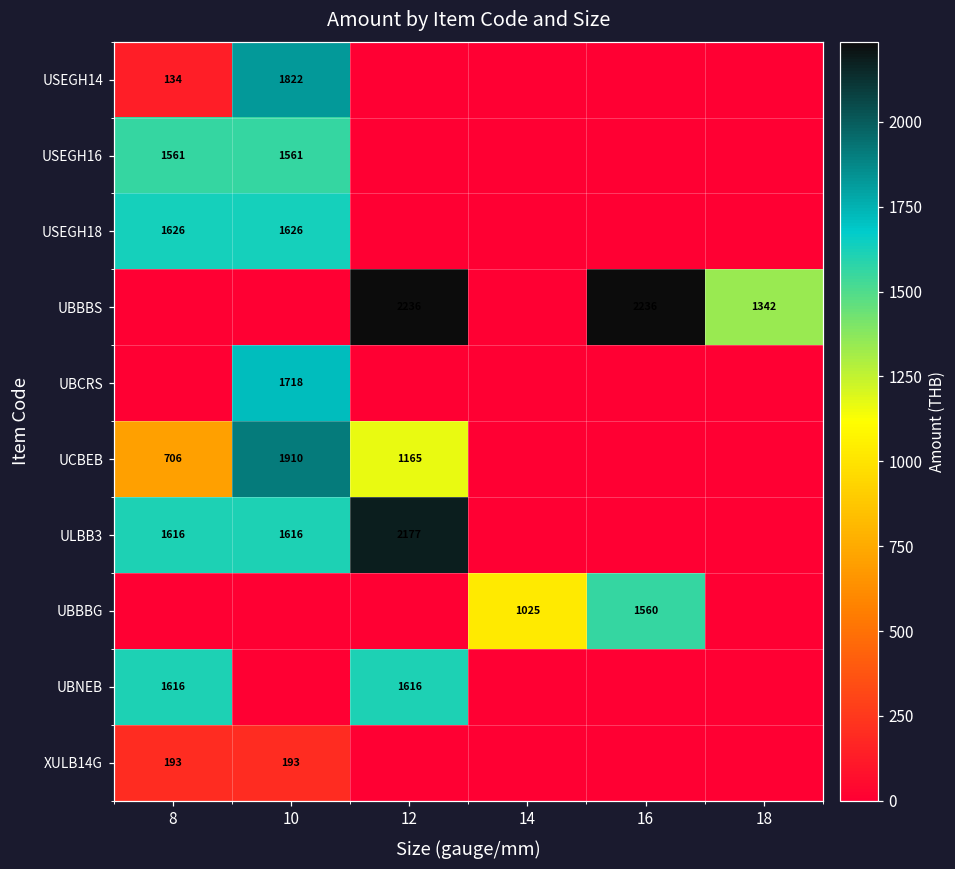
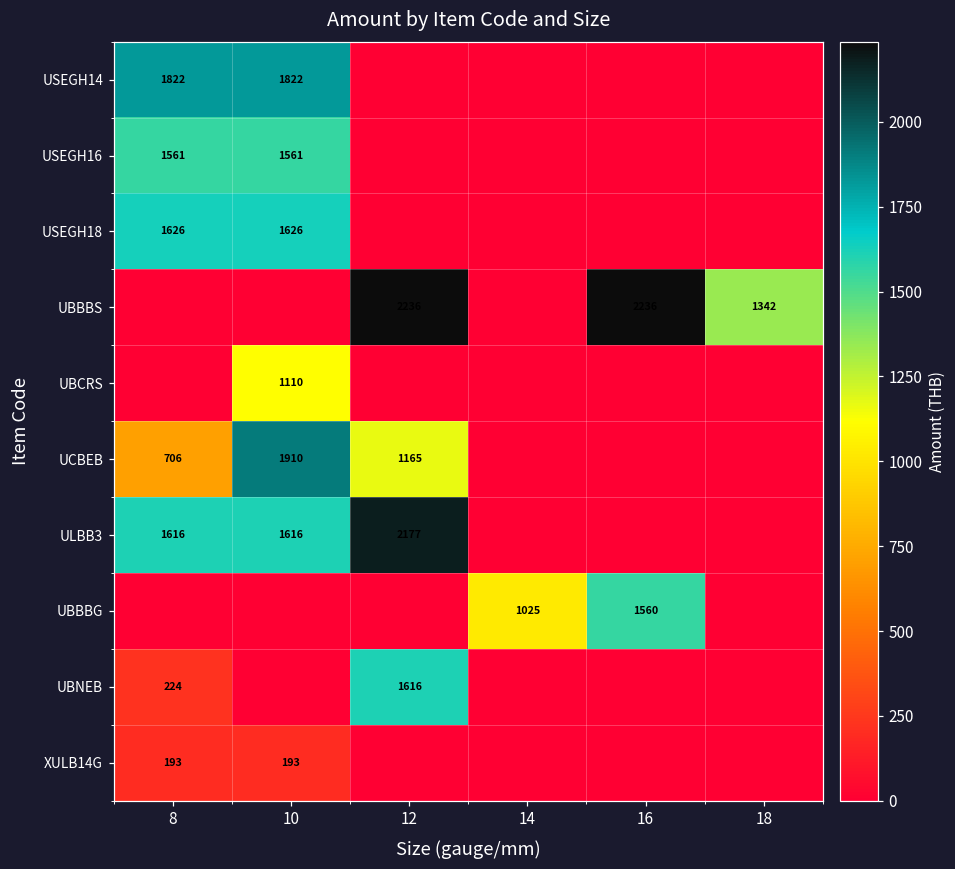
  {
    "USEGH14": {
-     "8": 134,
+     "8": 1822,
      "10": 1822
    },
    "USEGH16": {
      "8": 1561,
      "10": 1561
    },
    "USEGH18": {
      "8": 1626,
      "10": 1626
    },
    "UBBBS": {
      "18": 1342
    },
    "UBCRS": {
-     "10": 1718
+     "10": 1110
    },
    "UCBEB": {
      "8": 706,
      "10": 1910,
      "12": 1165
    },
    "ULBB3": {
      "8": 1616,
      "10": 1616
    },
    "UBBBG": {
      "14": 1025,
      "16": 1560
    },
    "UBNEB": {
-     "8": 1616,
+     "8": 224,
      "12": 1616
    },
    "XULB14G": {
      "8": 193,
      "10": 193
    }
  }
